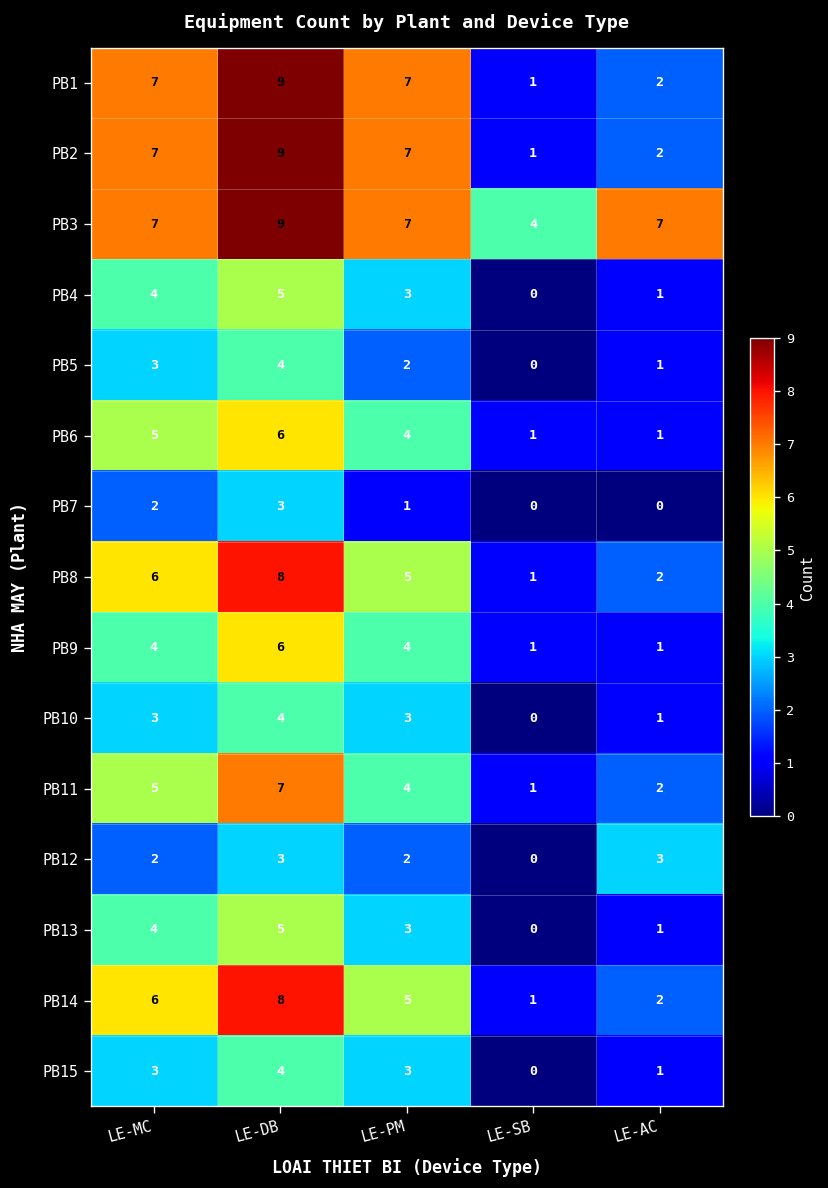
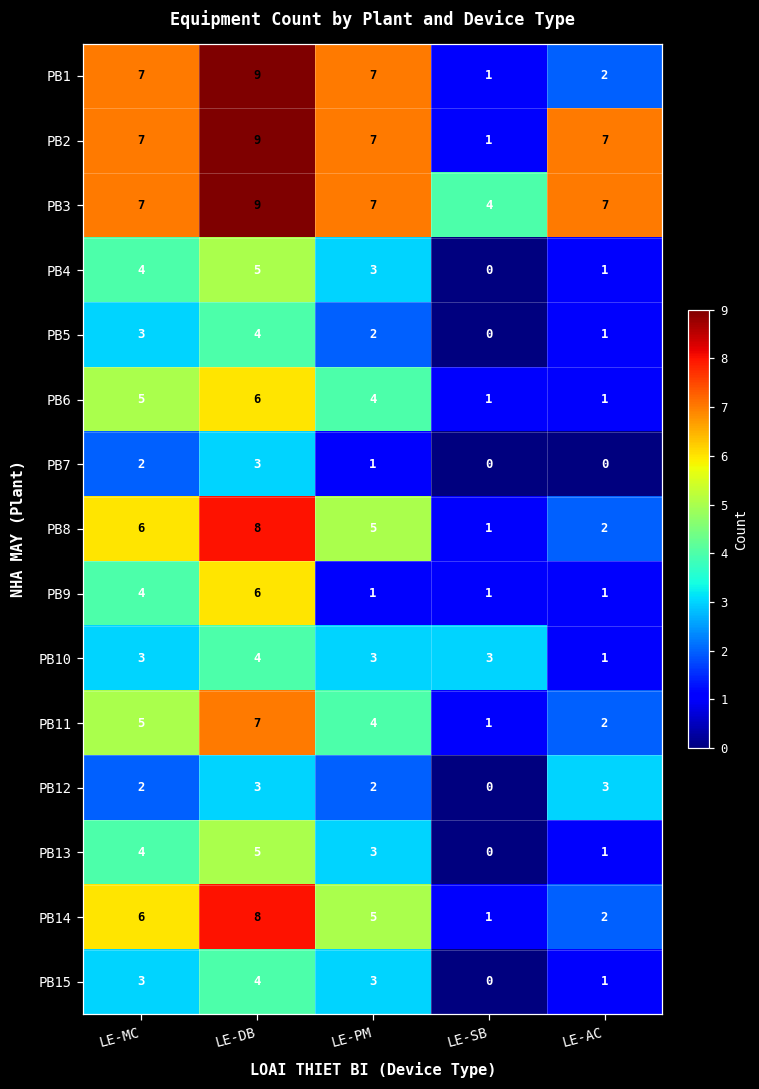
  {
    "PB1": {
      "LE-MC": 7,
      "LE-DB": 9,
      "LE-PM": 7,
      "LE-SB": 1,
      "LE-AC": 2
    },
    "PB2": {
      "LE-MC": 7,
      "LE-DB": 9,
      "LE-PM": 7,
      "LE-SB": 1,
-     "LE-AC": 2
+     "LE-AC": 7
    },
    "PB3": {
      "LE-MC": 7,
      "LE-DB": 9,
      "LE-PM": 7,
      "LE-SB": 4,
      "LE-AC": 7
    },
    "PB4": {
      "LE-MC": 4,
      "LE-DB": 5,
      "LE-PM": 3,
      "LE-SB": 0,
      "LE-AC": 1
    },
    "PB5": {
      "LE-MC": 3,
      "LE-DB": 4,
      "LE-PM": 2,
      "LE-SB": 0,
      "LE-AC": 1
    },
    "PB6": {
      "LE-MC": 5,
      "LE-DB": 6,
      "LE-PM": 4,
      "LE-SB": 1,
      "LE-AC": 1
    },
    "PB7": {
      "LE-MC": 2,
      "LE-DB": 3,
      "LE-PM": 1,
      "LE-SB": 0,
      "LE-AC": 0
    },
    "PB8": {
      "LE-MC": 6,
      "LE-DB": 8,
      "LE-PM": 5,
      "LE-SB": 1,
      "LE-AC": 2
    },
    "PB9": {
      "LE-MC": 4,
      "LE-DB": 6,
-     "LE-PM": 4,
+     "LE-PM": 1,
      "LE-SB": 1,
      "LE-AC": 1
    },
    "PB10": {
      "LE-MC": 3,
      "LE-DB": 4,
      "LE-PM": 3,
-     "LE-SB": 0,
+     "LE-SB": 3,
      "LE-AC": 1
    },
    "PB11": {
      "LE-MC": 5,
      "LE-DB": 7,
      "LE-PM": 4,
      "LE-SB": 1,
      "LE-AC": 2
    },
    "PB12": {
      "LE-MC": 2,
      "LE-DB": 3,
      "LE-PM": 2,
      "LE-SB": 0,
      "LE-AC": 3
    },
    "PB13": {
      "LE-MC": 4,
      "LE-DB": 5,
      "LE-PM": 3,
      "LE-SB": 0,
      "LE-AC": 1
    },
    "PB14": {
      "LE-MC": 6,
      "LE-DB": 8,
      "LE-PM": 5,
      "LE-SB": 1,
      "LE-AC": 2
    },
    "PB15": {
      "LE-MC": 3,
      "LE-DB": 4,
      "LE-PM": 3,
      "LE-SB": 0,
      "LE-AC": 1
    }
  }
